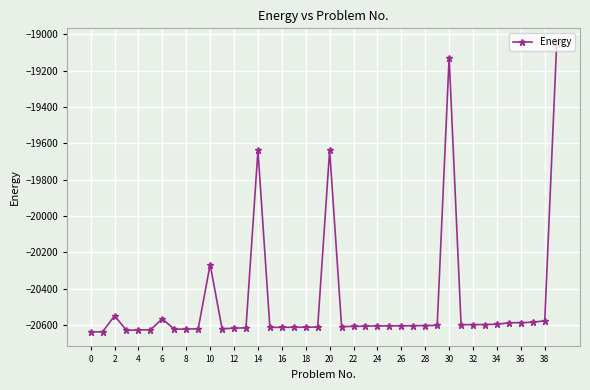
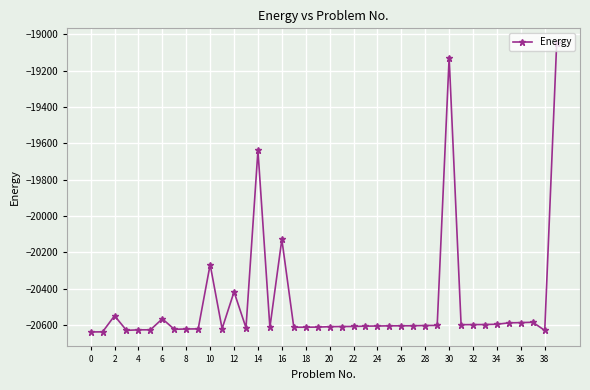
  {
    "0": -20640,
    "2": -20550,
    "4": -20630,
    "6": -20560,
    "8": -20620,
    "10": -20270,
-   "12": -20620,
+   "12": -20420,
    "14": -19640,
-   "16": -20610,
+   "16": -20130,
    "18": -20610,
-   "20": -19640,
+   "20": -20610,
    "22": -20610,
    "24": -20600,
    "26": -20600,
    "28": -20600,
    "30": -19130,
    "32": -20600,
    "34": -20590,
    "36": -20590,
-   "38": -20580
+   "38": -20630
  }
